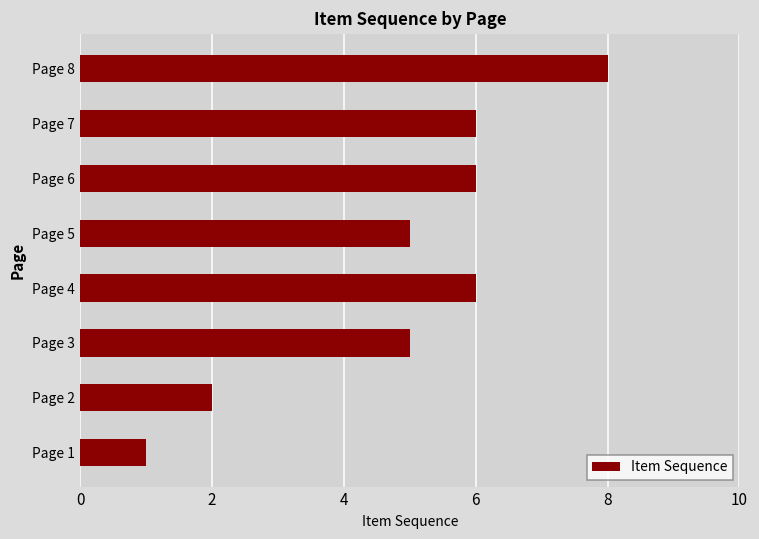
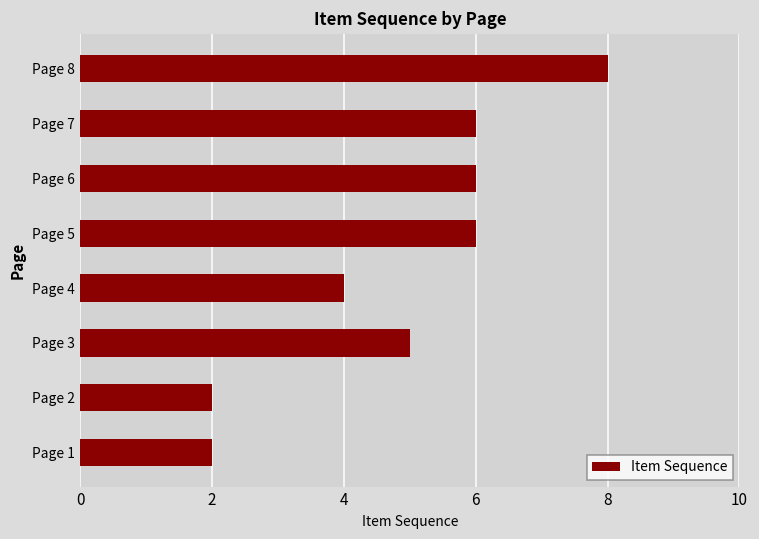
  {
    "Page 8": 8,
    "Page 7": 6,
    "Page 6": 6,
-   "Page 5": 5,
-   "Page 4": 6,
+   "Page 5": 6,
+   "Page 4": 4,
    "Page 3": 5,
    "Page 2": 2,
-   "Page 1": 1
+   "Page 1": 2
  }
